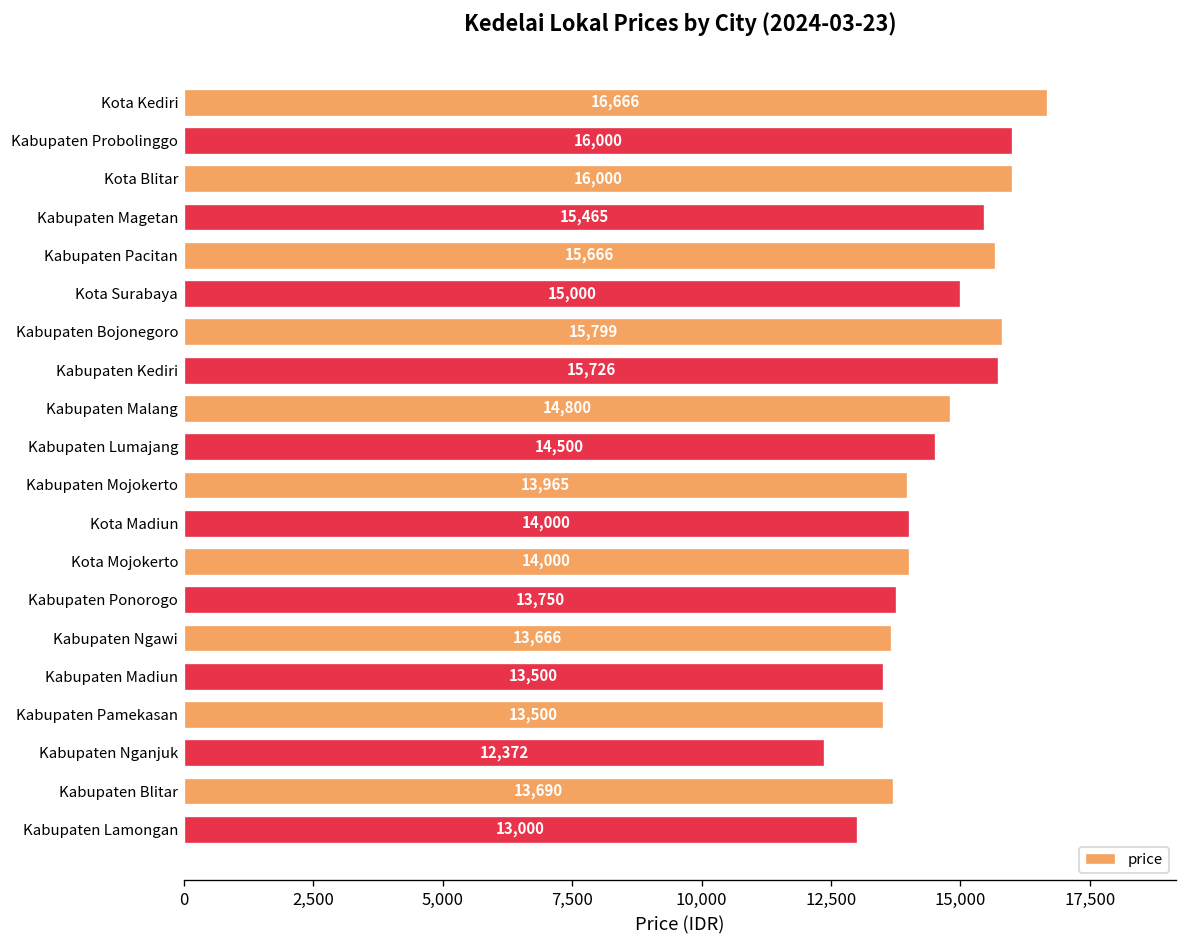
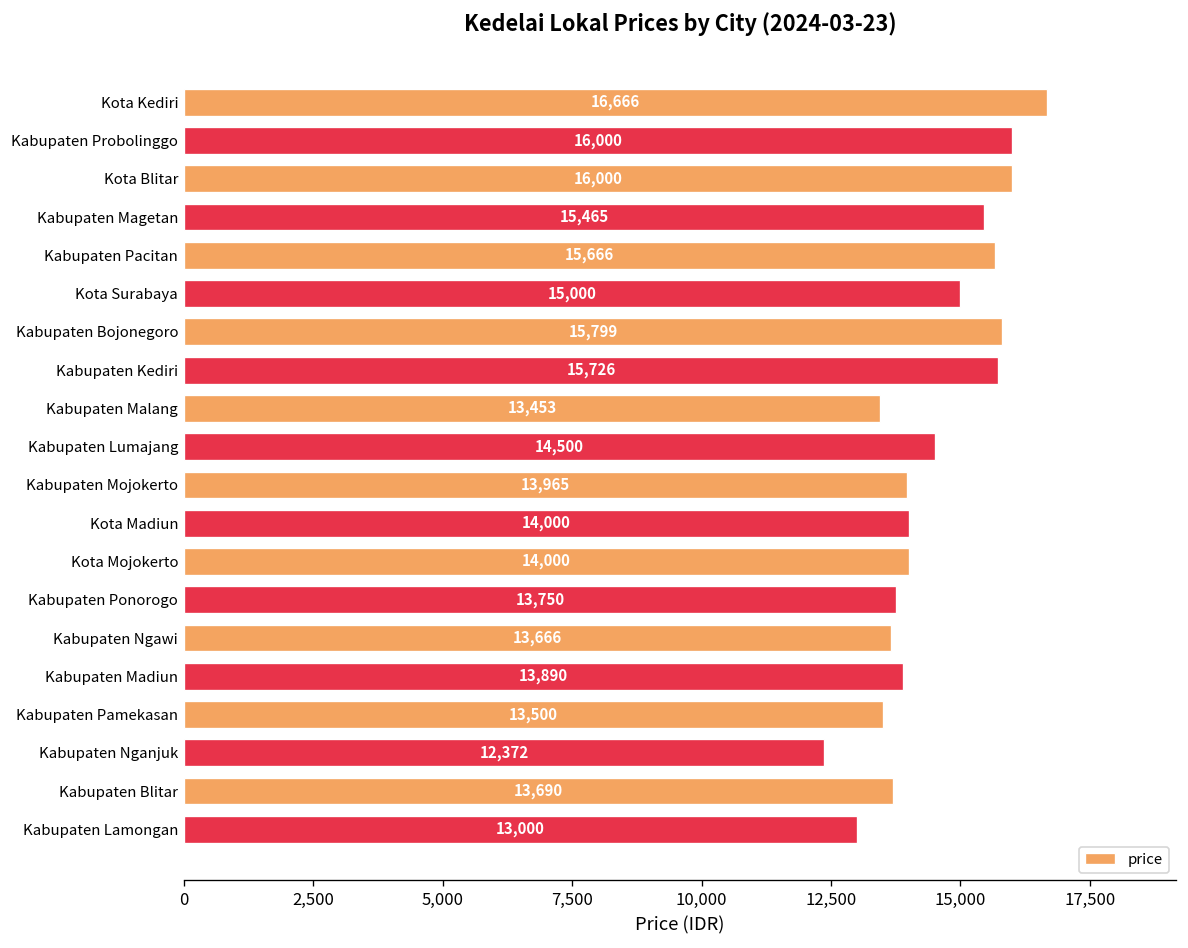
  {
    "Kota Kediri": "16,666",
    "Kabupaten Probolinggo": "16,000",
    "Kota Blitar": "16,000",
    "Kabupaten Magetan": "15,465",
    "Kabupaten Pacitan": "15,666",
    "Kota Surabaya": "15,000",
    "Kabupaten Bojonegoro": "15,799",
    "Kabupaten Kediri": "15,726",
-   "Kabupaten Malang": "14,800",
+   "Kabupaten Malang": "13,453",
    "Kabupaten Lumajang": "14,500",
    "Kabupaten Mojokerto": "13,965",
    "Kota Madiun": "14,000",
    "Kota Mojokerto": "14,000",
    "Kabupaten Ponorogo": "13,750",
    "Kabupaten Ngawi": "13,666",
-   "Kabupaten Madiun": "13,500",
+   "Kabupaten Madiun": "13,890",
    "Kabupaten Pamekasan": "13,500",
    "Kabupaten Nganjuk": "12,372",
    "Kabupaten Blitar": "13,690",
    "Kabupaten Lamongan": "13,000"
  }
